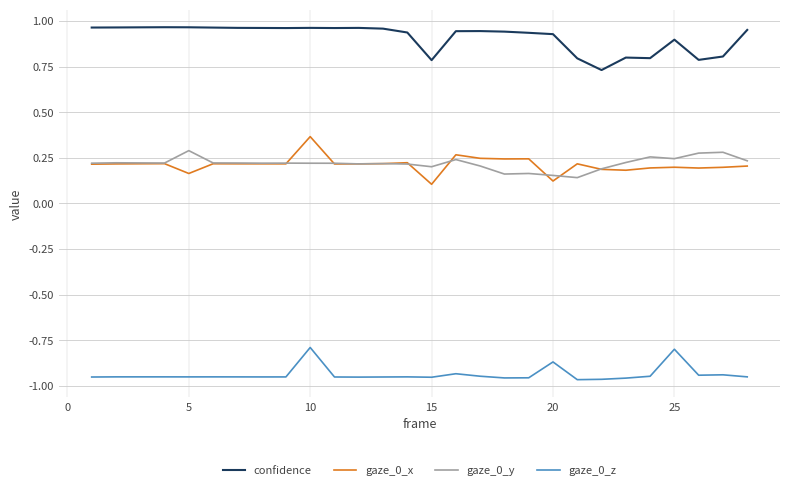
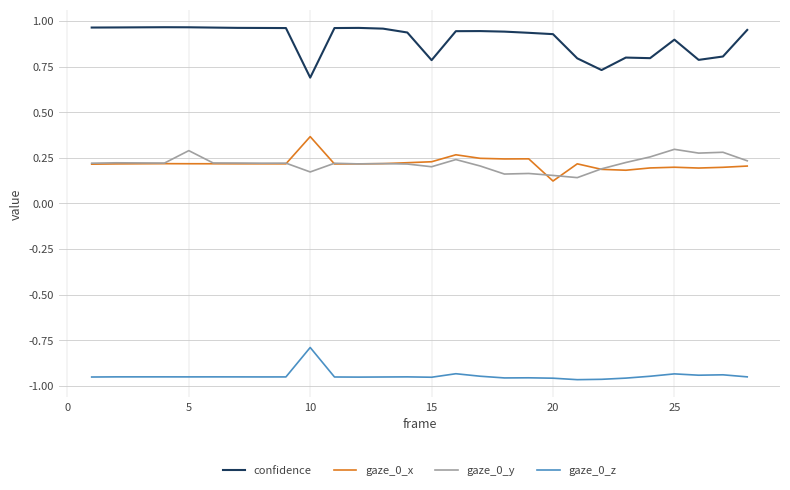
  {
    "confidence": {
      "5": 0.97,
-     "10": 0.96,
+     "10": 0.69,
      "15": 0.79,
      "20": 0.93,
      "25": 0.90
    },
    "gaze_0_x": {
-     "5": 0.16,
+     "5": 0.22,
      "10": 0.37,
-     "15": 0.11,
+     "15": 0.23,
      "20": 0.12,
      "25": 0.20
    },
    "gaze_0_y": {
      "5": 0.29,
-     "10": 0.22,
+     "10": 0.17,
      "15": 0.20,
      "20": 0.15,
-     "25": 0.25
+     "25": 0.30
    },
    "gaze_0_z": {
      "5": -0.95,
      "10": -0.79,
      "15": -0.95,
-     "20": -0.87,
-     "25": -0.80
+     "20": -0.96,
+     "25": -0.93
    }
  }
